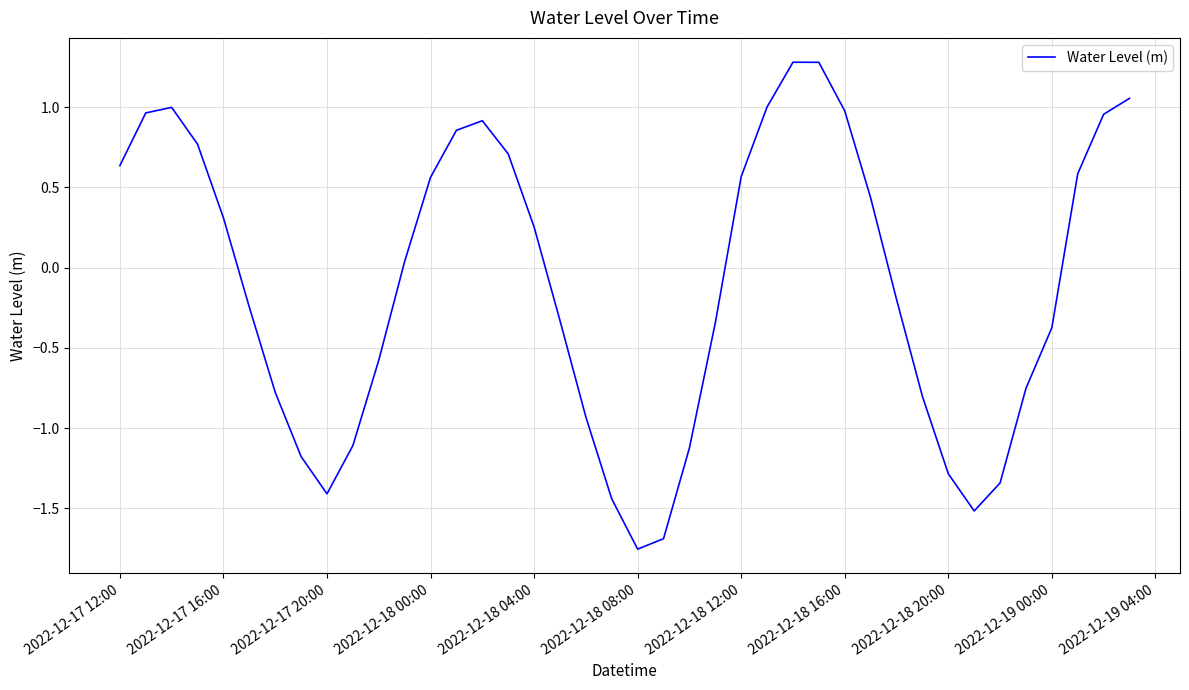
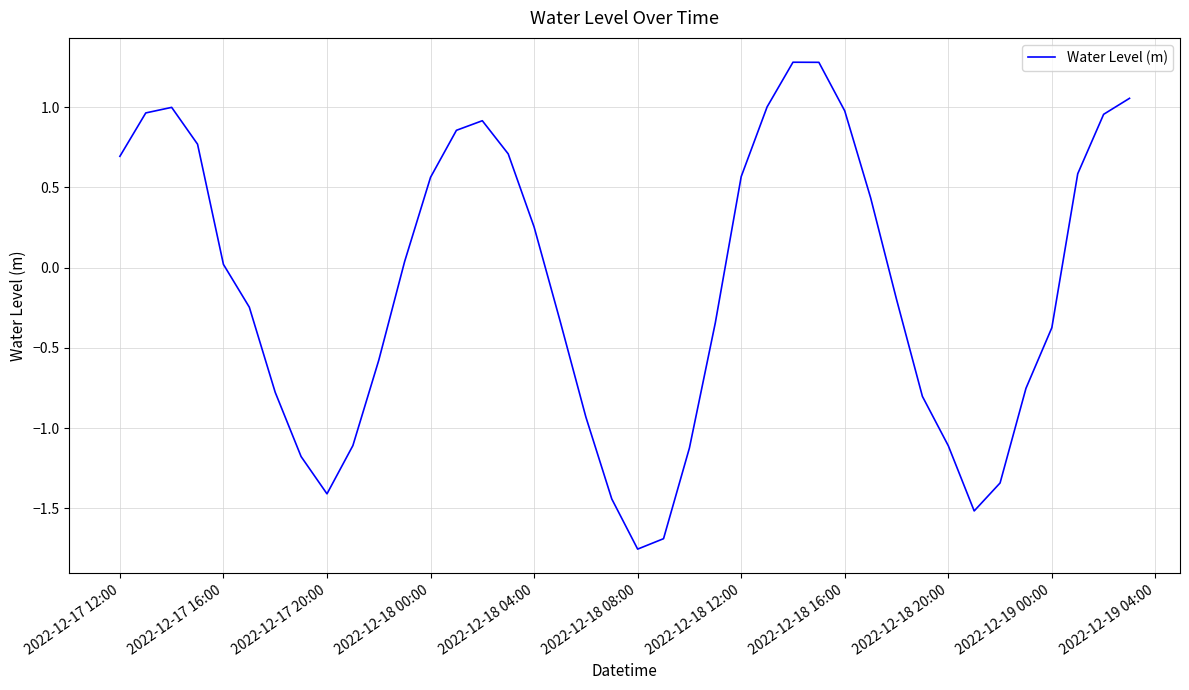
  {
-   "2022-12-17 12:00": 0.64,
-   "2022-12-17 16:00": 0.31,
+   "2022-12-17 12:00": 0.69,
+   "2022-12-17 16:00": 0.02,
    "2022-12-17 20:00": -1.41,
    "2022-12-18 00:00": 0.56,
    "2022-12-18 04:00": 0.25,
    "2022-12-18 08:00": -1.75,
    "2022-12-18 12:00": 0.57,
    "2022-12-18 16:00": 0.98,
-   "2022-12-18 20:00": -1.29,
+   "2022-12-18 20:00": -1.11,
    "2022-12-19 00:00": -0.37
  }
